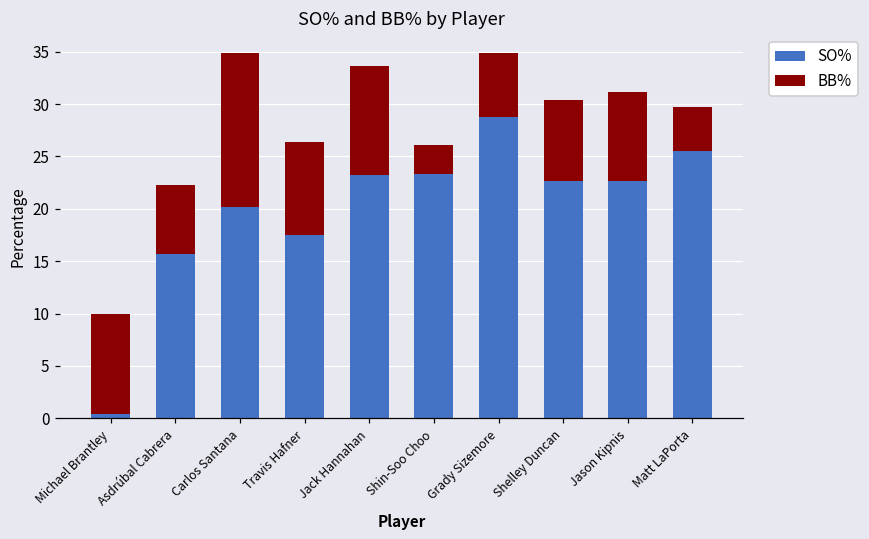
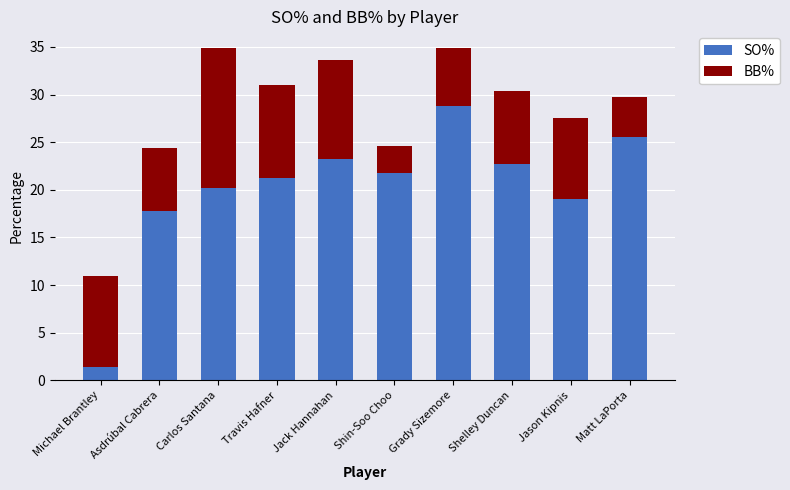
  {
    "SO%": {
-     "Michael Brantley": 0,
-     "Asdrúbal Cabrera": 16,
+     "Michael Brantley": 1,
+     "Asdrúbal Cabrera": 18,
      "Carlos Santana": 20,
-     "Travis Hafner": 18,
+     "Travis Hafner": 21,
      "Jack Hannahan": 23,
-     "Shin-Soo Choo": 23,
+     "Shin-Soo Choo": 22,
      "Grady Sizemore": 29,
      "Shelley Duncan": 23,
-     "Jason Kipnis": 23,
+     "Jason Kipnis": 19,
      "Matt LaPorta": 26
    },
    "BB%": {
      "Michael Brantley": 10,
      "Asdrúbal Cabrera": 7,
      "Carlos Santana": 15,
-     "Travis Hafner": 9,
+     "Travis Hafner": 10,
      "Jack Hannahan": 10,
      "Shin-Soo Choo": 3,
      "Grady Sizemore": 6,
      "Shelley Duncan": 8,
      "Jason Kipnis": 9,
      "Matt LaPorta": 4
    }
  }
